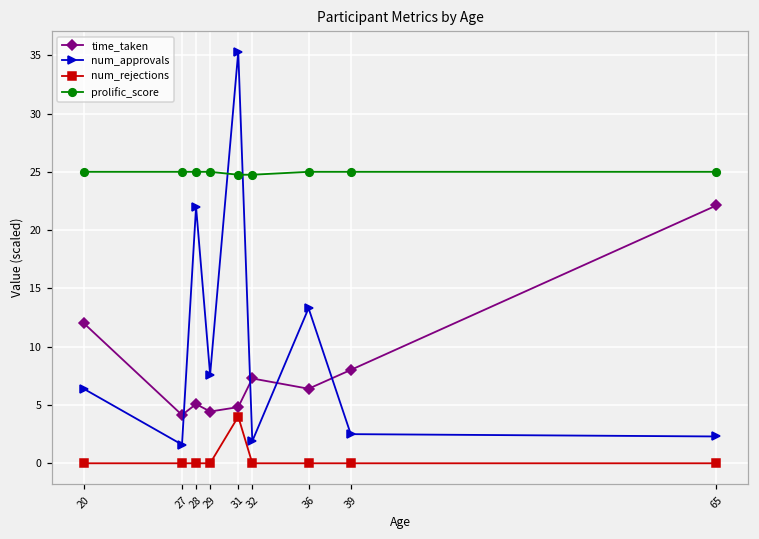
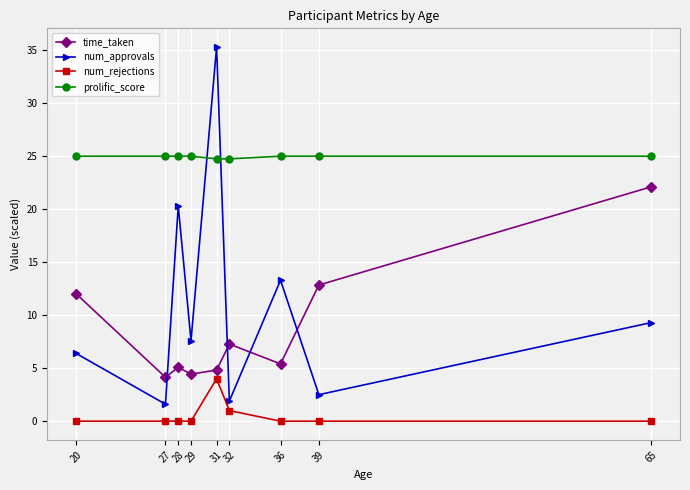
  {
    "time_taken": {
      "20": 12.0,
      "27": 4.1,
      "28": 5.1,
      "29": 4.4,
      "31": 4.8,
      "32": 7.3,
-     "36": 6.4,
-     "39": 8.0,
+     "36": 5.4,
+     "39": 12.8,
      "65": 22.1
    },
    "num_approvals": {
      "20": 6.4,
      "27": 1.6,
-     "28": 22.0,
+     "28": 20.3,
      "29": 7.6,
      "31": 35.3,
      "32": 1.9,
      "36": 13.3,
      "39": 2.5,
-     "65": 2.3
+     "65": 9.3
    },
    "num_rejections": {
      "20": 0,
      "27": 0,
      "28": 0,
      "29": 0,
      "31": 4,
-     "32": 0,
+     "32": 1,
      "36": 0,
      "39": 0,
      "65": 0
    },
    "prolific_score": {
      "20": 25.0,
      "27": 25.0,
      "28": 25.0,
      "29": 25.0,
      "31": 24.8,
      "32": 24.8,
      "36": 25.0,
      "39": 25.0,
      "65": 25.0
    }
  }
